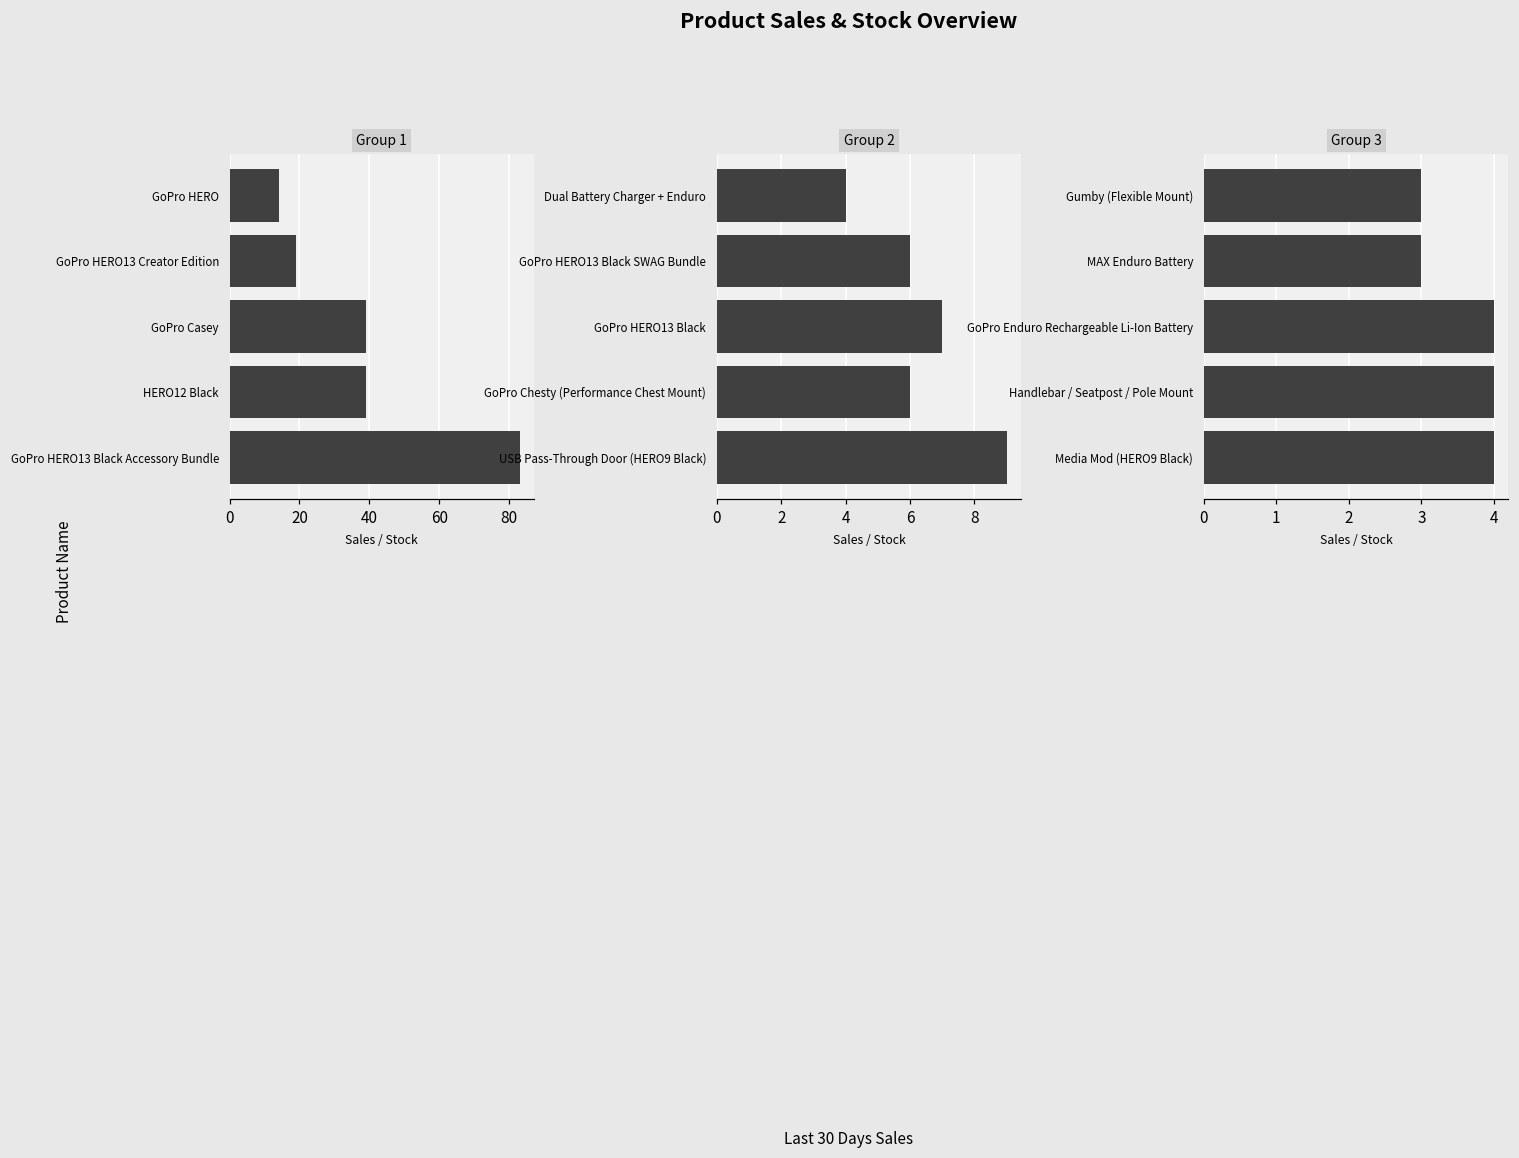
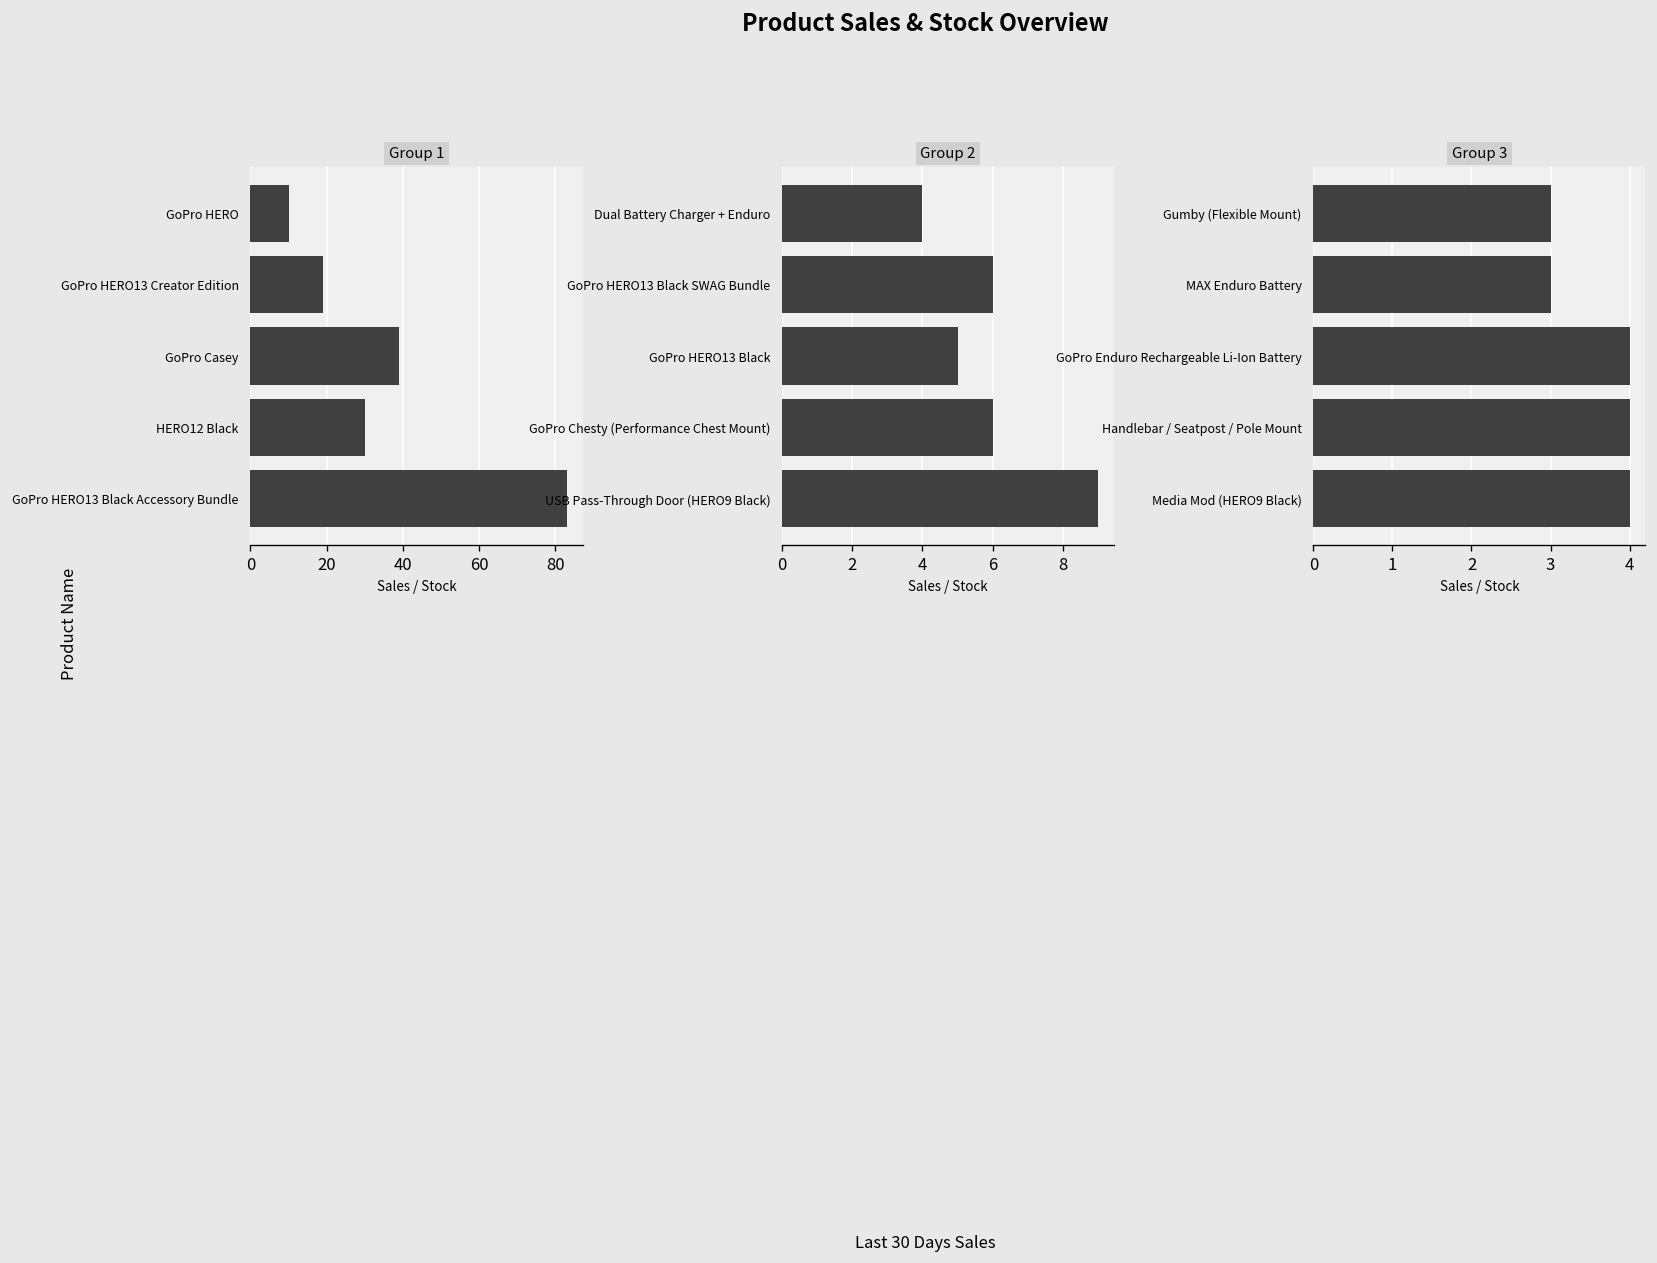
  {
    "Group 1": {
-     "GoPro HERO": 14,
+     "GoPro HERO": 10,
      "GoPro HERO13 Creator Edition": 19,
      "GoPro Casey": 39,
-     "HERO12 Black": 39,
+     "HERO12 Black": 30,
      "GoPro HERO13 Black Accessory Bundle": 83
    },
    "Group 2": {
      "Dual Battery Charger + Enduro": 4,
      "GoPro HERO13 Black SWAG Bundle": 6,
-     "GoPro HERO13 Black": 7,
+     "GoPro HERO13 Black": 5,
      "GoPro Chesty (Performance Chest Mount)": 6,
      "USB Pass-Through Door (HERO9 Black)": 9
    },
    "Group 3": {
      "Gumby (Flexible Mount)": 3.0,
      "MAX Enduro Battery": 3.0,
      "GoPro Enduro Rechargeable Li-Ion Battery": 4.0,
      "Handlebar / Seatpost / Pole Mount": 4.0,
      "Media Mod (HERO9 Black)": 4.0
    }
  }
